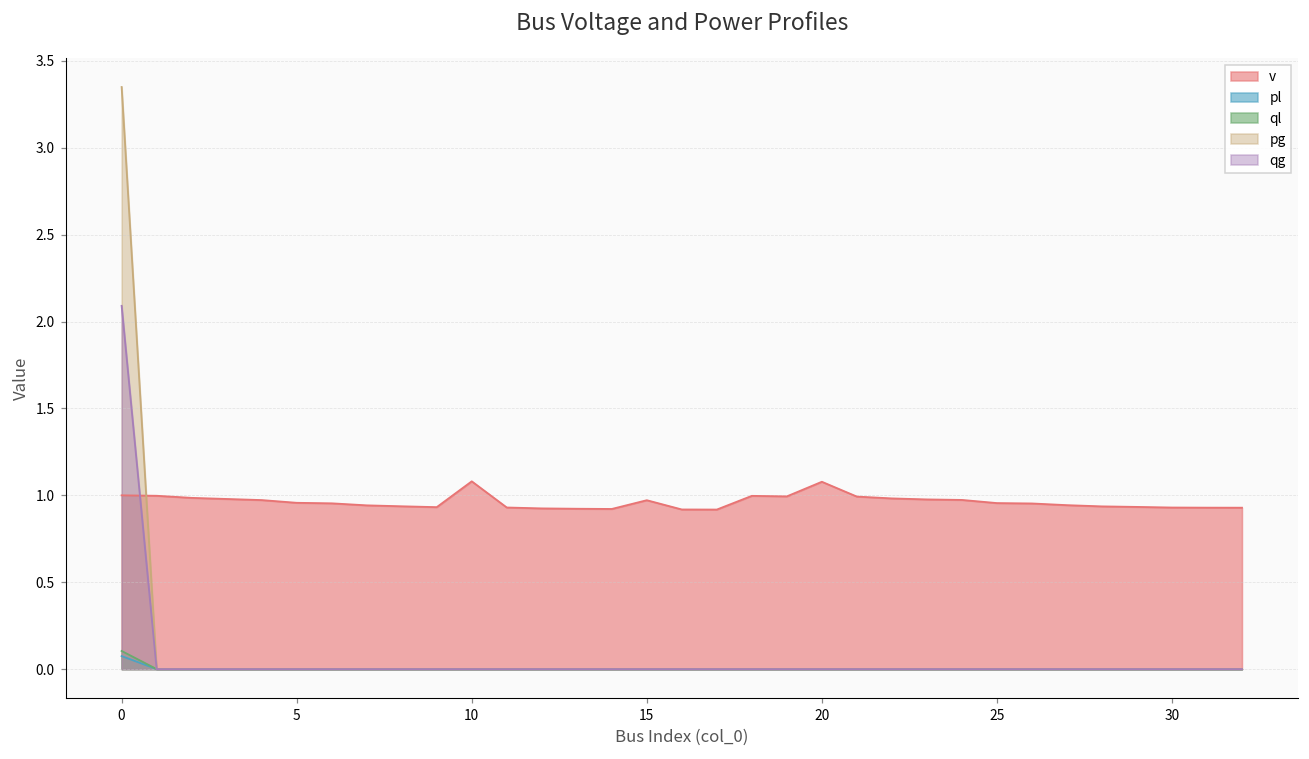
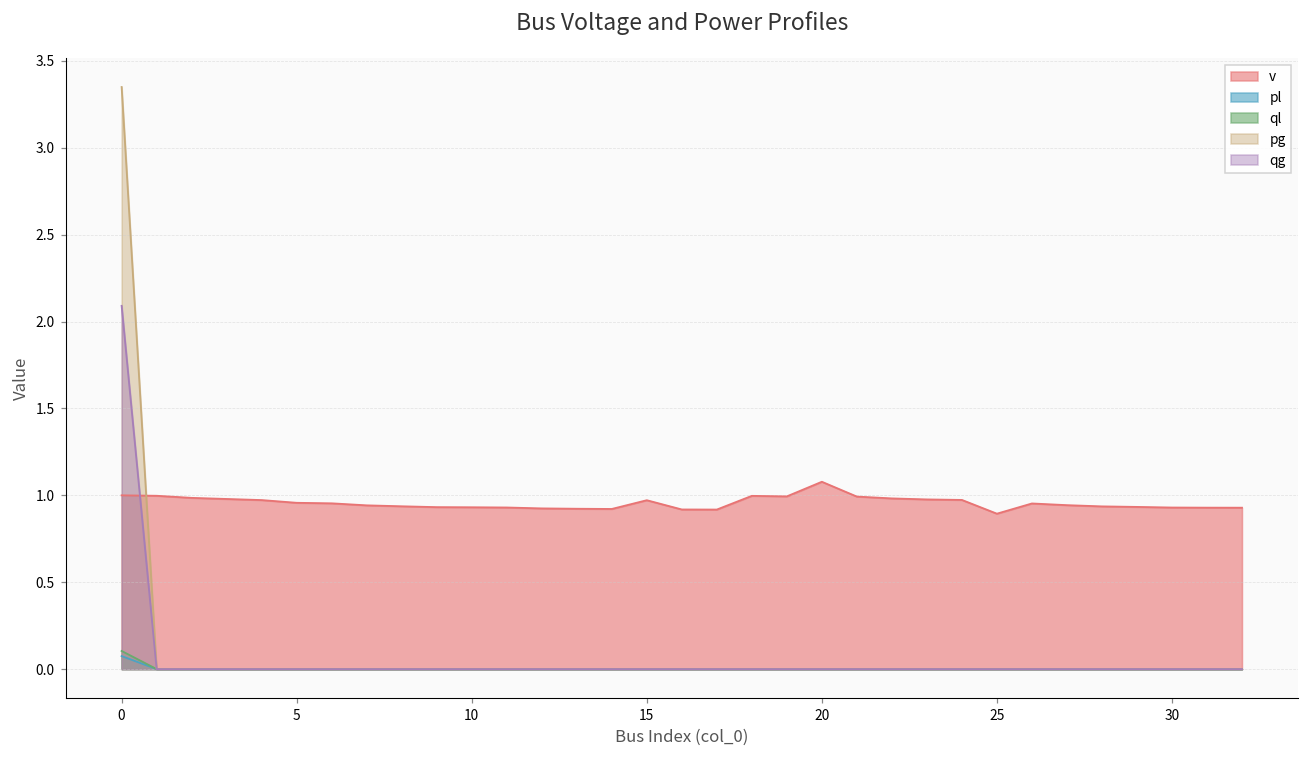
  {
    "v": {
      "0": 1.00,
      "5": 0.96,
-     "10": 1.08,
+     "10": 0.93,
      "15": 0.97,
      "20": 1.08,
-     "25": 0.96,
+     "25": 0.89,
      "30": 0.93
    },
    "pl": {
      "0": 0.07
    },
    "ql": {
      "0": 0.10
    }
  }
